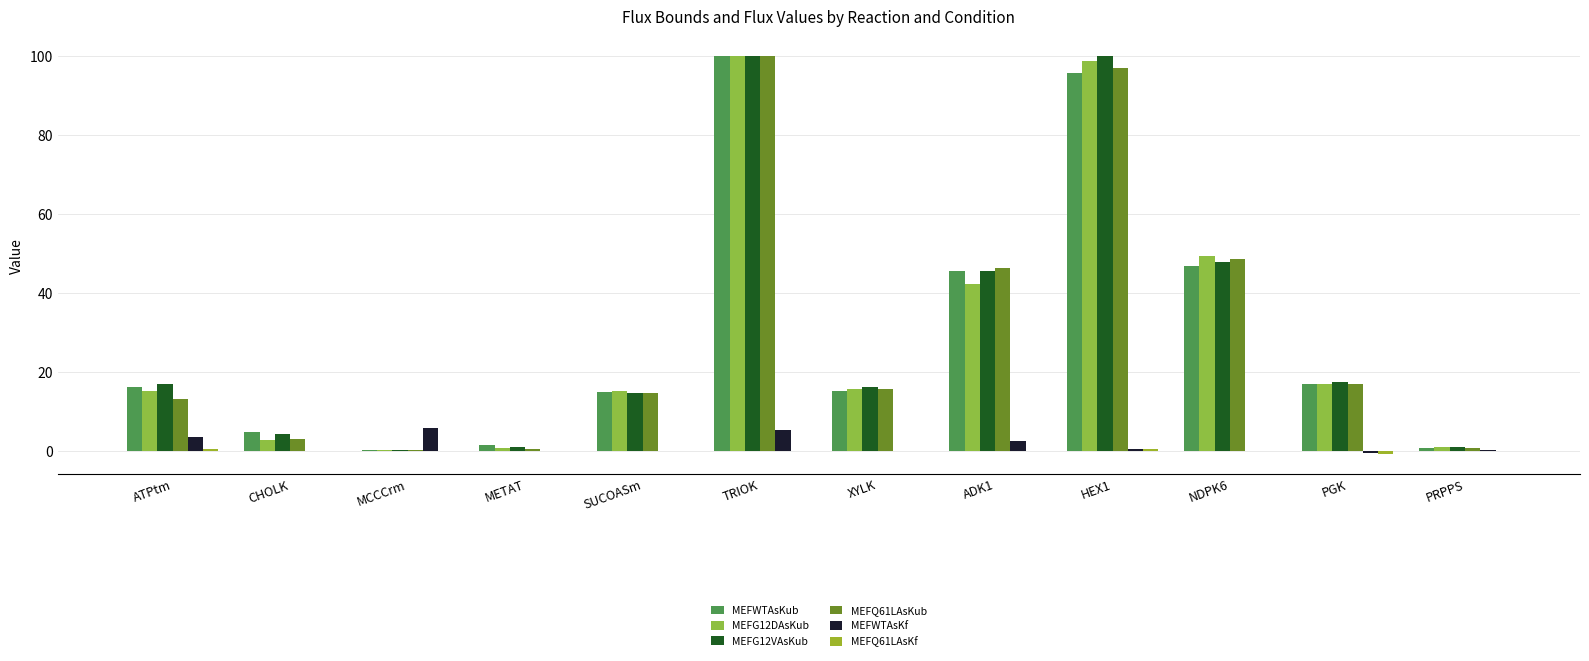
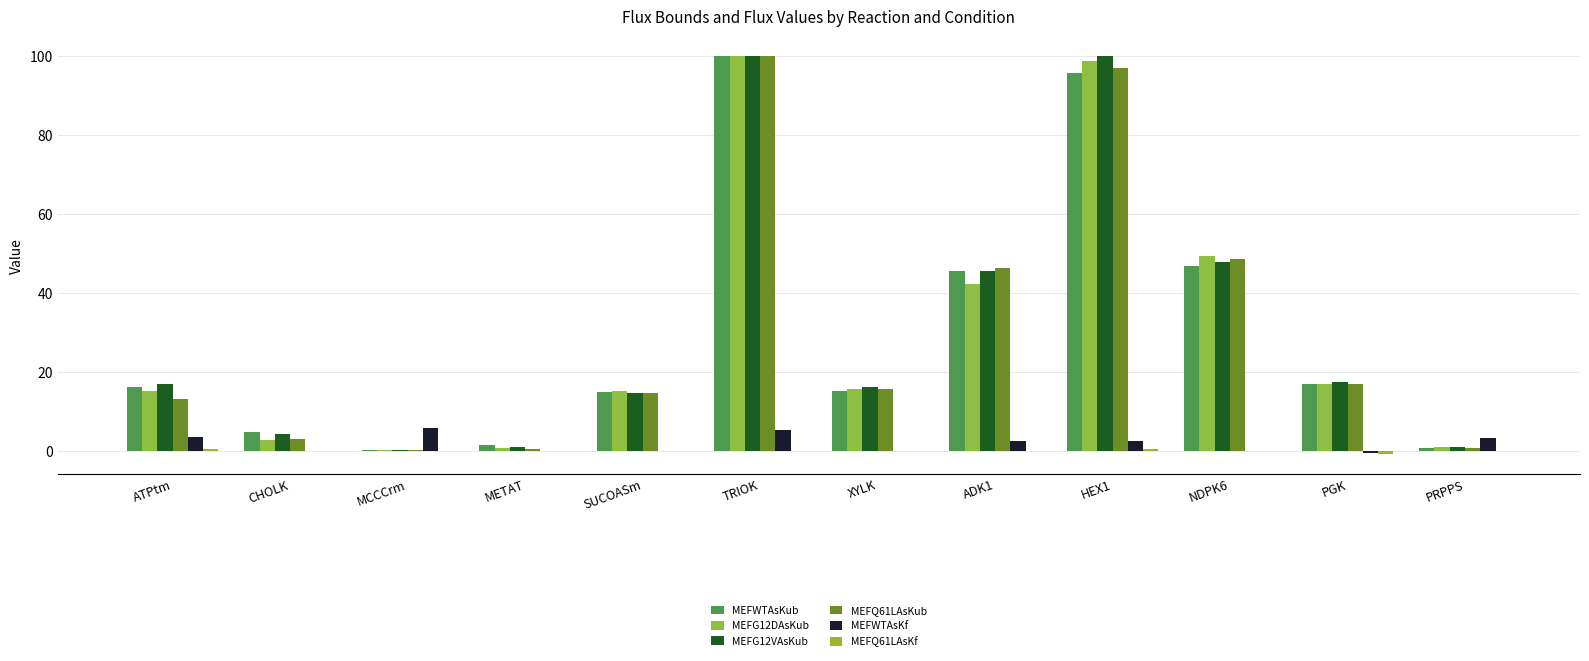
  {
    "MEFG12VAsKub": {
      "ATPtm": 17,
      "CHOLK": 4,
      "METAT": 1,
      "SUCOASm": 15,
      "TRIOK": 100,
      "XYLK": 16,
      "ADK1": 45,
      "HEX1": 100,
      "NDPK6": 48,
      "PGK": 17,
      "PRPPS": 1
    },
    "MEFWTAsKf": {
      "ATPtm": 4,
      "CHOLK": 0,
      "MCCCrm": 6,
      "TRIOK": 5,
      "ADK1": 2,
-     "HEX1": 0,
+     "HEX1": 2,
      "PGK": -1,
-     "PRPPS": 0
+     "PRPPS": 3
    }
  }
